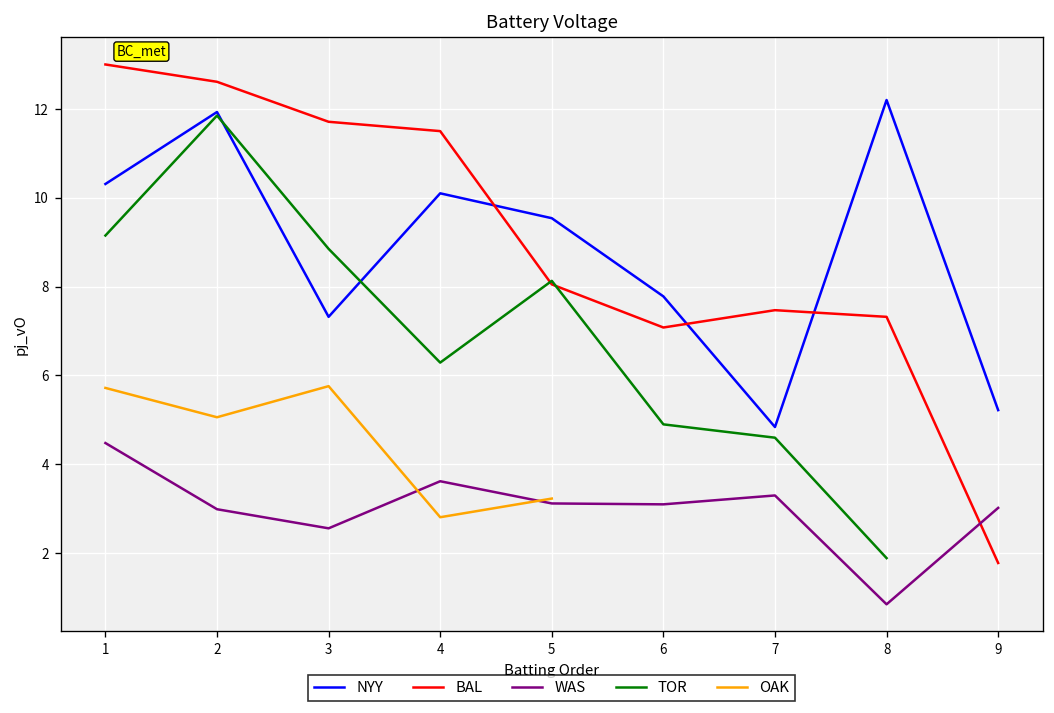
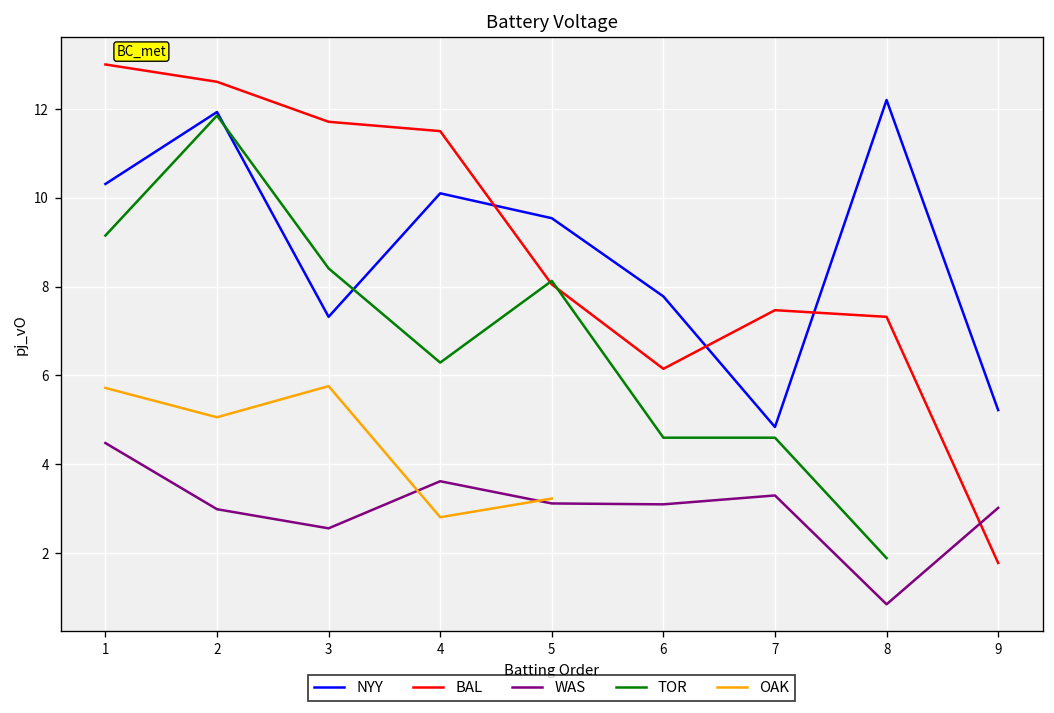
  {
    "NYY": {
      "1": 10.3,
      "2": 11.9,
      "3": 7.3,
      "4": 10.1,
      "5": 9.5,
      "6": 7.8,
      "7": 4.8,
      "8": 12.2,
      "9": 5.2
    },
    "BAL": {
      "1": 13.0,
      "2": 12.6,
      "3": 11.7,
      "4": 11.5,
      "5": 8.1,
-     "6": 7.1,
+     "6": 6.2,
      "7": 7.5,
      "8": 7.3,
      "9": 1.8
    },
    "WAS": {
      "1": 4.5,
      "2": 3.0,
      "3": 2.6,
      "4": 3.6,
      "5": 3.1,
      "6": 3.1,
      "7": 3.3,
      "8": 0.9,
      "9": 3.0
    },
    "TOR": {
      "1": 9.2,
      "2": 11.9,
-     "3": 8.9,
+     "3": 8.4,
      "4": 6.3,
      "5": 8.1,
-     "6": 4.9,
+     "6": 4.6,
      "7": 4.6,
      "8": 1.9
    },
    "OAK": {
      "1": 5.7,
      "2": 5.1,
      "3": 5.8,
      "4": 2.8,
      "5": 3.2
    }
  }
